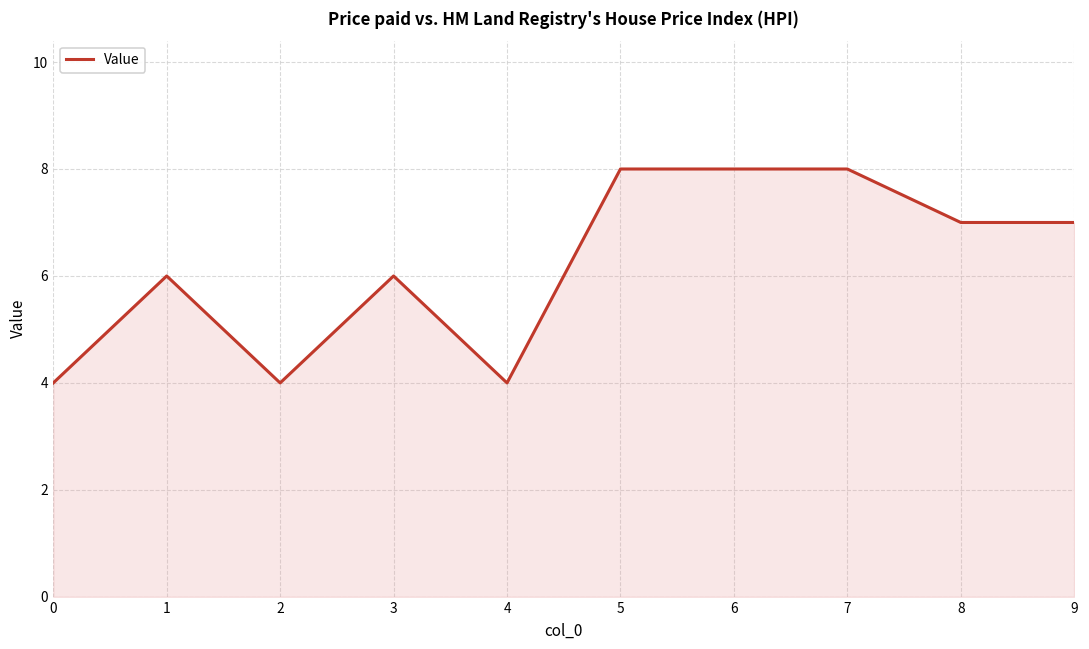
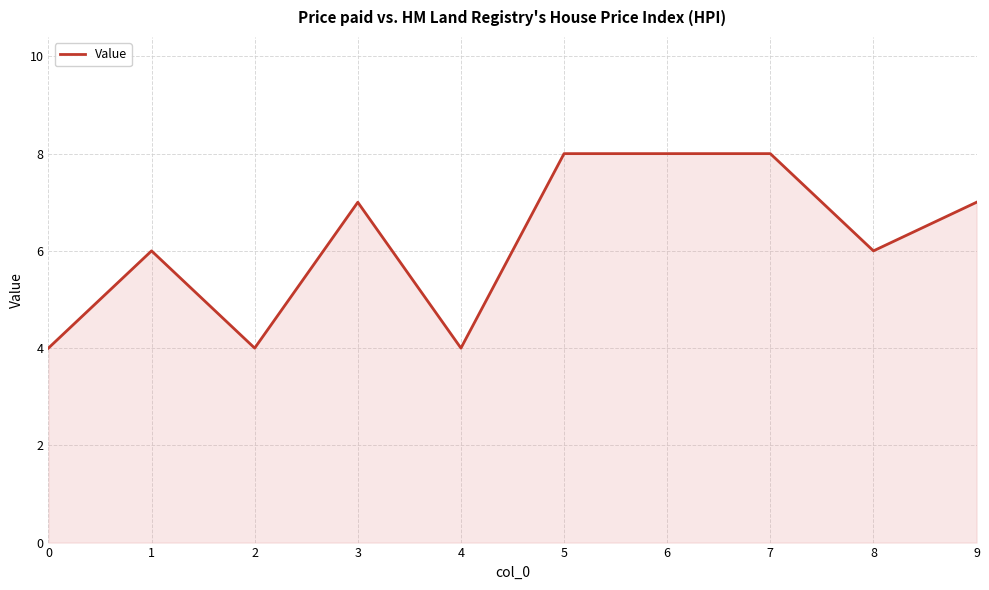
  {
    "0": 4,
    "1": 6,
    "2": 4,
-   "3": 6,
+   "3": 7,
    "4": 4,
    "5": 8,
    "6": 8,
    "7": 8,
-   "8": 7,
+   "8": 6,
    "9": 7
  }
